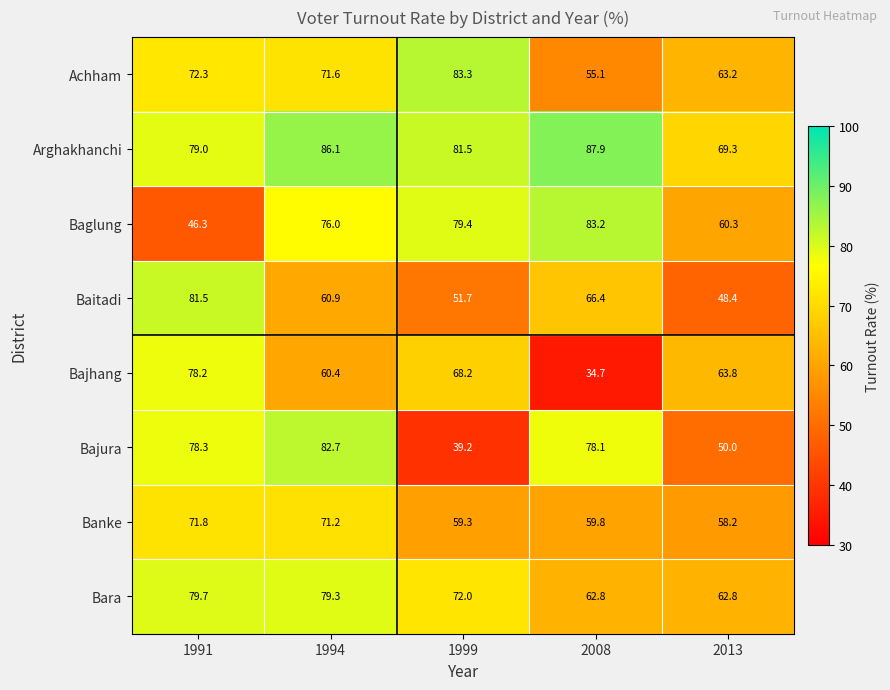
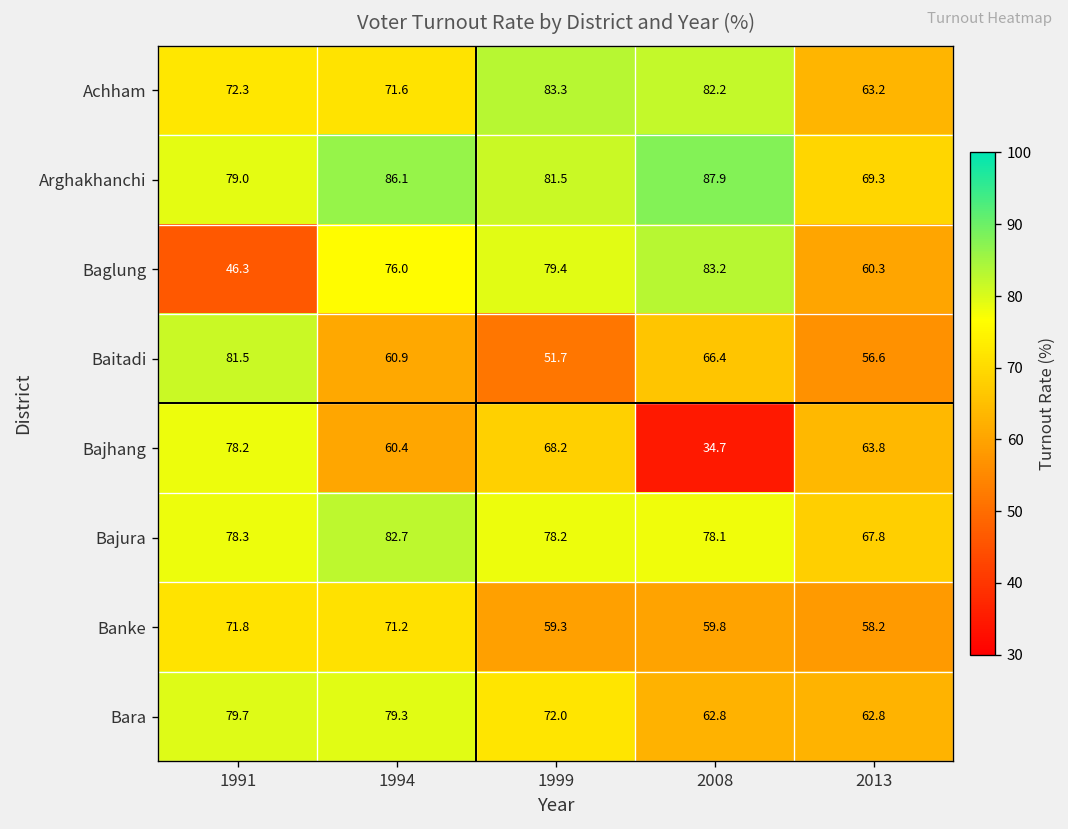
  {
    "Achham": {
      "1991": 72.3,
      "1994": 71.6,
      "1999": 83.3,
-     "2008": 55.1,
+     "2008": 82.2,
      "2013": 63.2
    },
    "Arghakhanchi": {
      "1991": 79.0,
      "1994": 86.1,
      "1999": 81.5,
      "2008": 87.9,
      "2013": 69.3
    },
    "Baglung": {
      "1991": 46.3,
      "1994": 76.0,
      "1999": 79.4,
      "2008": 83.2,
      "2013": 60.3
    },
    "Baitadi": {
      "1991": 81.5,
      "1994": 60.9,
      "1999": 51.7,
      "2008": 66.4,
-     "2013": 48.4
+     "2013": 56.6
    },
    "Bajhang": {
      "1991": 78.2,
      "1994": 60.4,
      "1999": 68.2,
      "2008": 34.7,
      "2013": 63.8
    },
    "Bajura": {
      "1991": 78.3,
      "1994": 82.7,
-     "1999": 39.2,
+     "1999": 78.2,
      "2008": 78.1,
-     "2013": 50.0
+     "2013": 67.8
    },
    "Banke": {
      "1991": 71.8,
      "1994": 71.2,
      "1999": 59.3,
      "2008": 59.8,
      "2013": 58.2
    },
    "Bara": {
      "1991": 79.7,
      "1994": 79.3,
      "1999": 72.0,
      "2008": 62.8,
      "2013": 62.8
    }
  }
